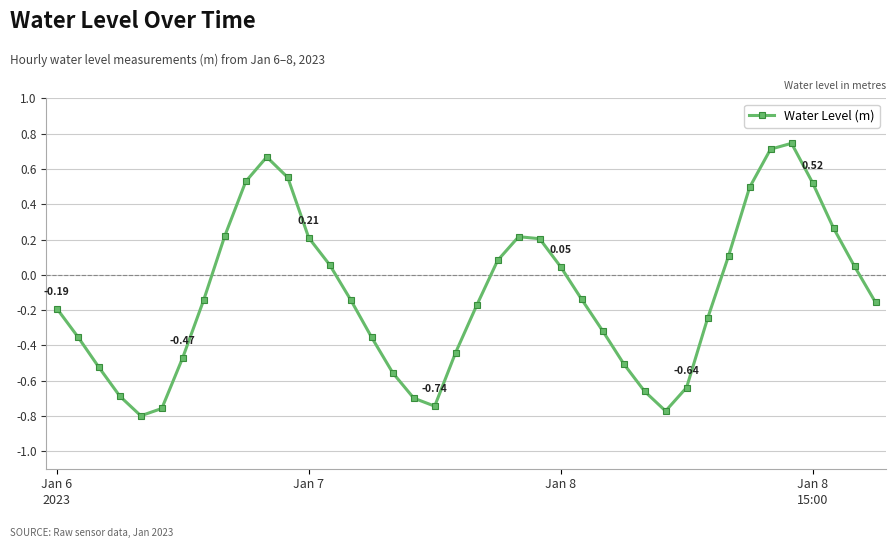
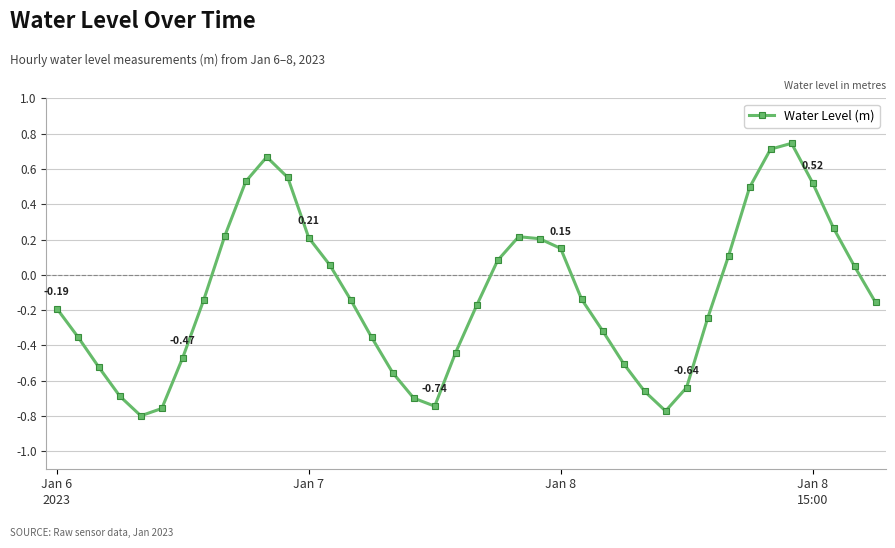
  {
    "Jan 6 2023": -0.19,
    "Jan 7": 0.21,
-   "Jan 8": 0.05,
+   "Jan 8": 0.15,
    "Jan 8 15:00": 0.52
  }
